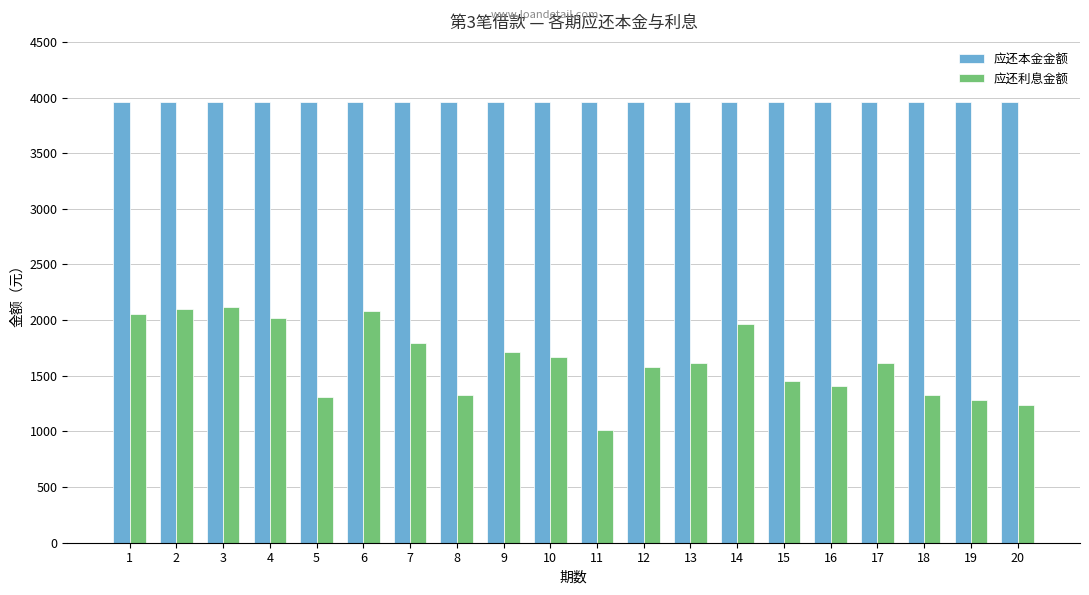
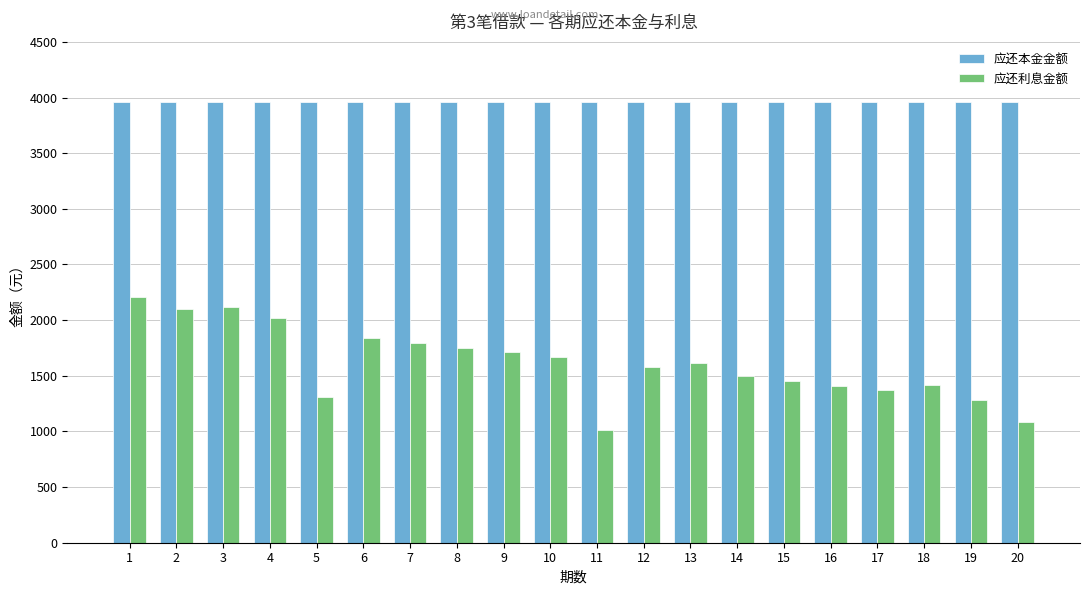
  {
    "应还本金金额": {
      "1": 3960,
      "2": 3960,
      "3": 3960,
      "4": 3960,
      "5": 3960,
      "6": 3960,
      "7": 3960,
      "8": 3960,
      "9": 3960,
      "10": 3960,
      "11": 3960,
      "12": 3960,
      "13": 3960,
      "14": 3960,
      "15": 3960,
      "16": 3960,
      "17": 3960,
      "18": 3960,
      "19": 3960,
      "20": 3960
    },
    "应还利息金额": {
-     "1": 2050,
+     "1": 2210,
      "2": 2100,
      "3": 2120,
      "4": 2020,
      "5": 1310,
-     "6": 2080,
+     "6": 1840,
      "7": 1800,
-     "8": 1330,
+     "8": 1750,
      "9": 1710,
      "10": 1670,
      "11": 1010,
      "12": 1580,
      "13": 1620,
-     "14": 1970,
+     "14": 1500,
      "15": 1450,
      "16": 1410,
-     "17": 1610,
-     "18": 1330,
+     "17": 1370,
+     "18": 1410,
      "19": 1280,
-     "20": 1240
+     "20": 1080
    }
  }
